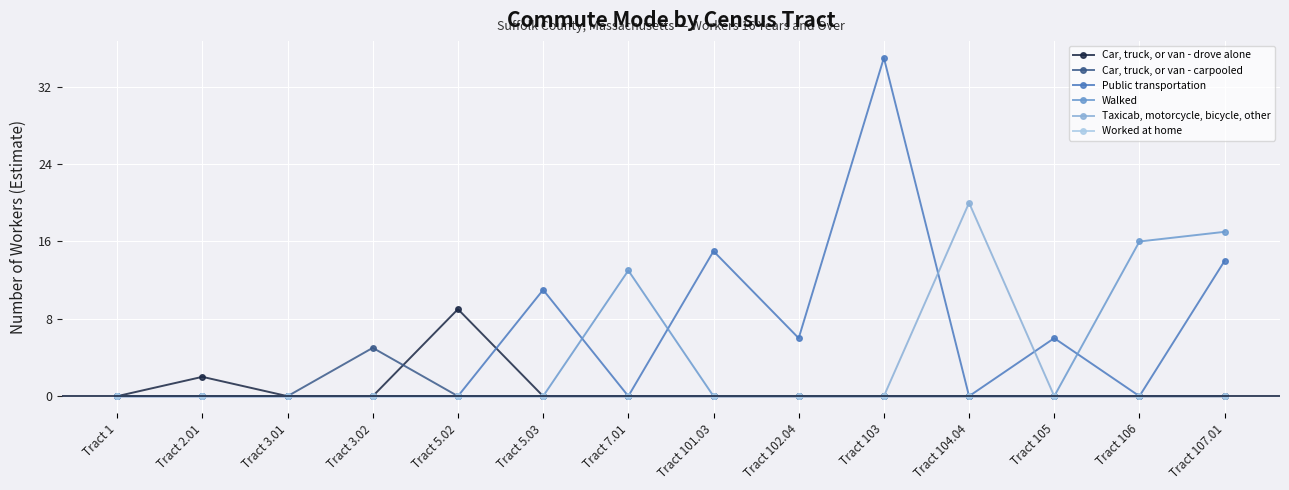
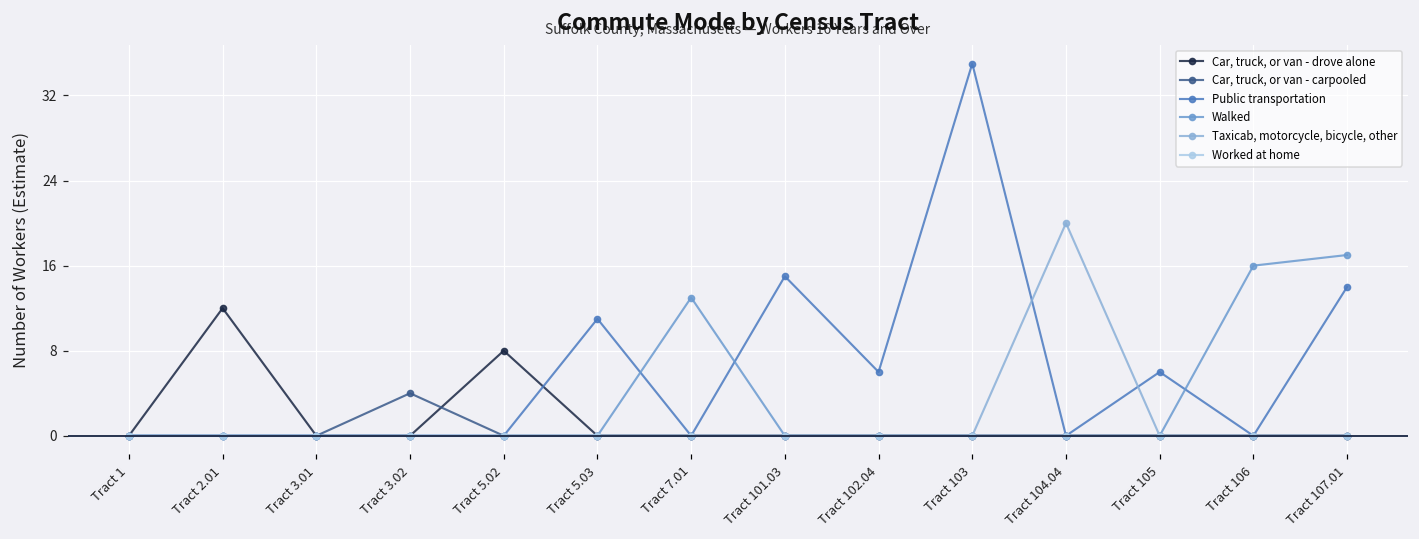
  {
    "Car, truck, or van - drove alone": {
-     "Tract 2.01": 2,
-     "Tract 5.02": 9
+     "Tract 2.01": 12,
+     "Tract 5.02": 8
    },
    "Car, truck, or van - carpooled": {
-     "Tract 3.02": 5
+     "Tract 3.02": 4
    }
  }
